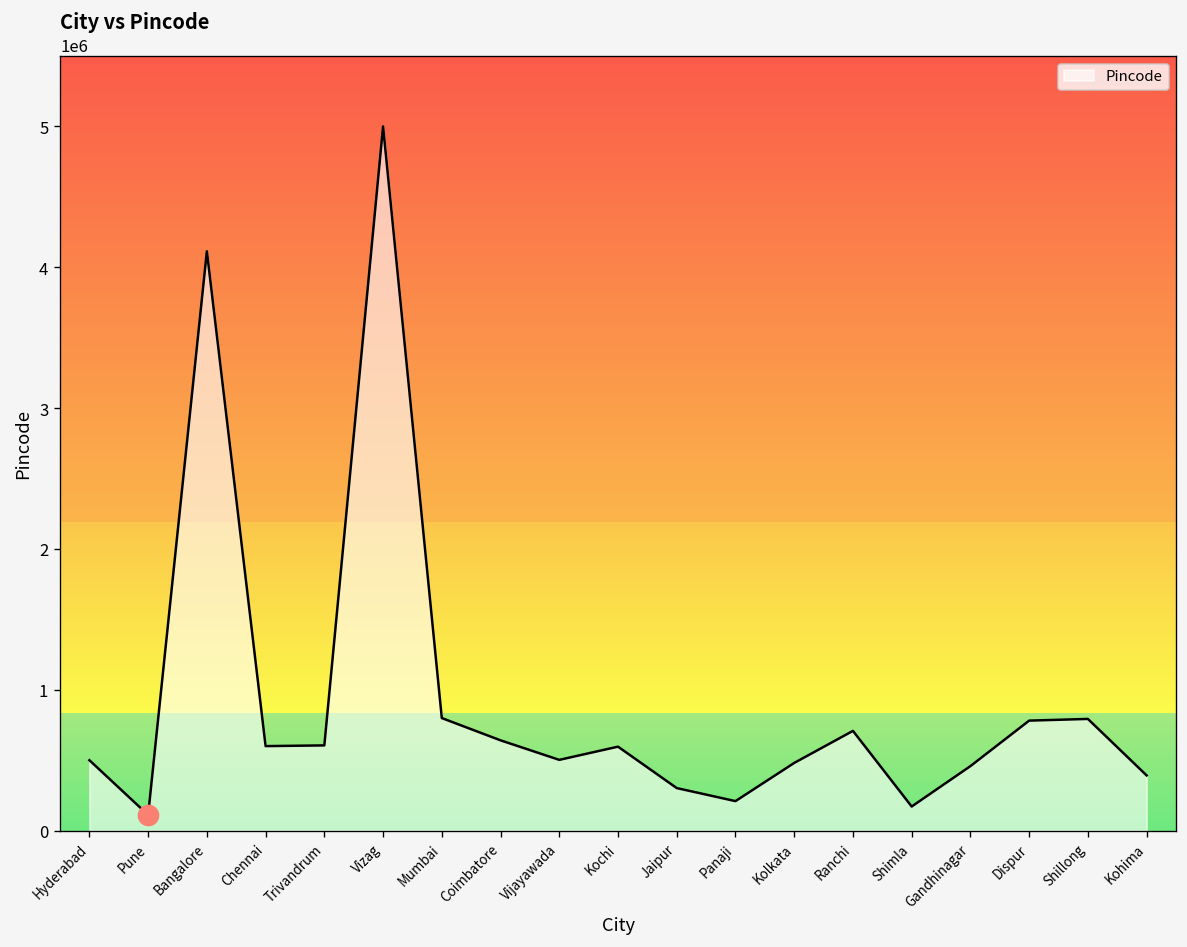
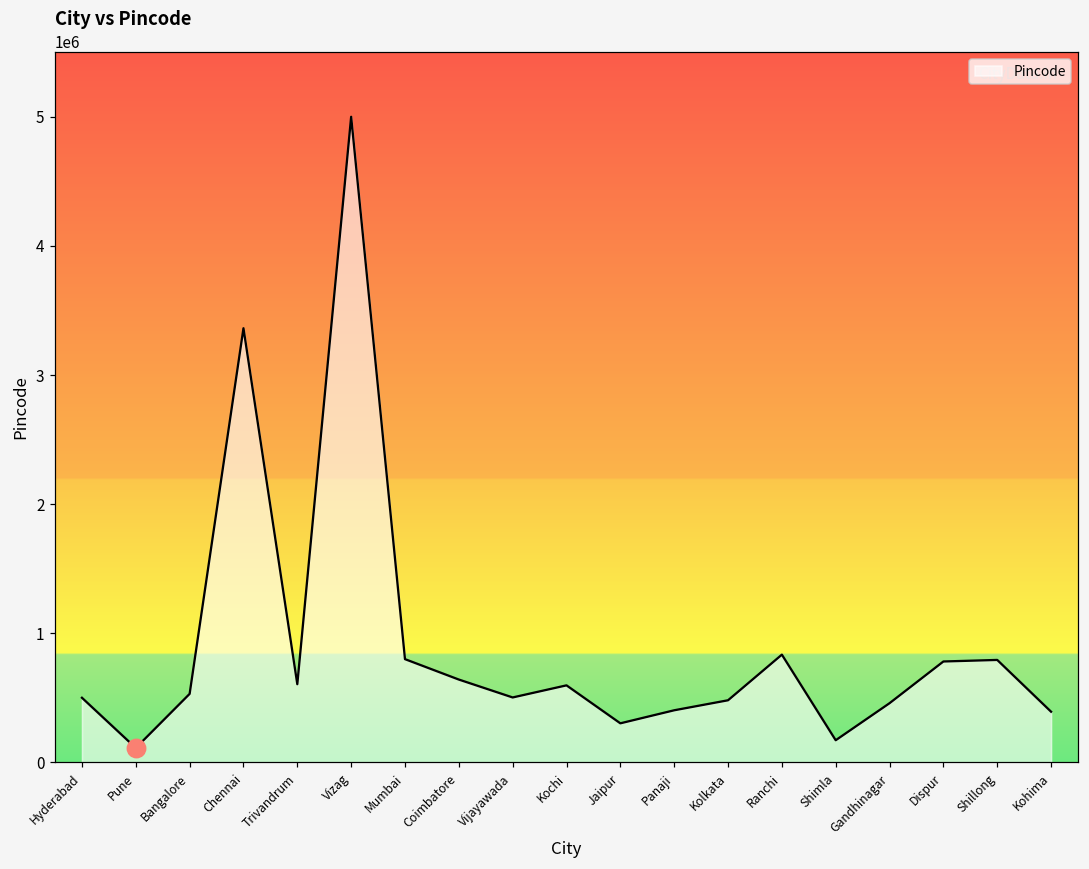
  {
    "Pincode": {
      "Hyderabad": 500000,
-     "Bangalore": 4110000,
-     "Chennai": 600000,
+     "Bangalore": 530000,
+     "Chennai": 3360000,
      "Trivandrum": 610000,
      "Vizag": 5000000,
      "Mumbai": 800000,
      "Coimbatore": 640000,
      "Vijayawada": 500000,
      "Kochi": 600000,
      "Jaipur": 300000,
-     "Panaji": 210000,
+     "Panaji": 400000,
      "Kolkata": 480000,
-     "Ranchi": 710000,
+     "Ranchi": 830000,
      "Shimla": 170000,
      "Gandhinagar": 460000,
      "Dispur": 780000,
      "Shillong": 790000,
      "Kohima": 390000
    }
  }
